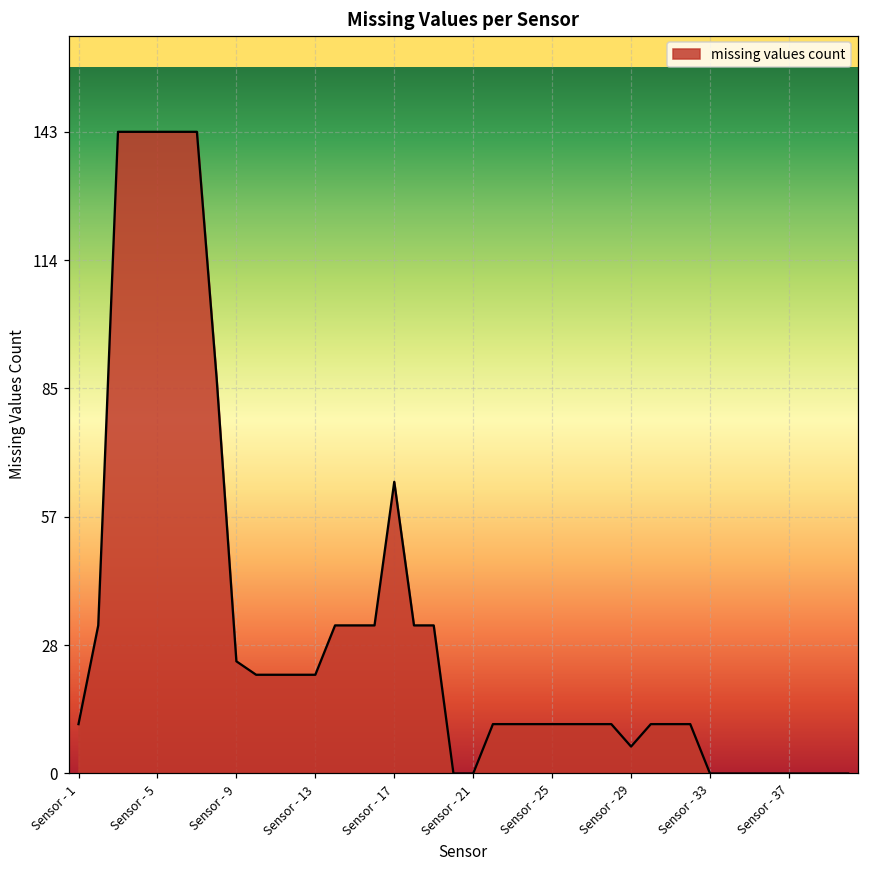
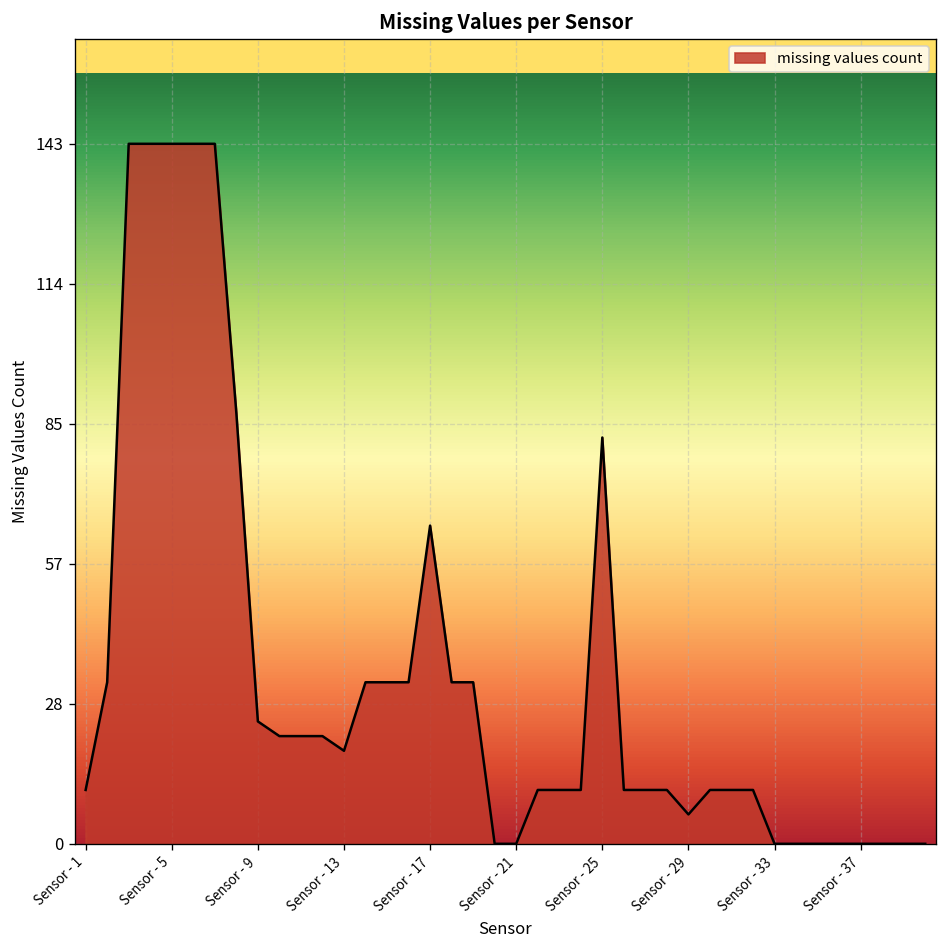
  {
    "Sensor - 1": 11,
    "Sensor - 5": 143,
    "Sensor - 9": 25,
-   "Sensor - 13": 22,
+   "Sensor - 13": 19,
    "Sensor - 17": 65,
    "Sensor - 21": 0,
-   "Sensor - 25": 11,
+   "Sensor - 25": 83,
    "Sensor - 29": 6,
    "Sensor - 33": 0,
    "Sensor - 37": 0
  }
